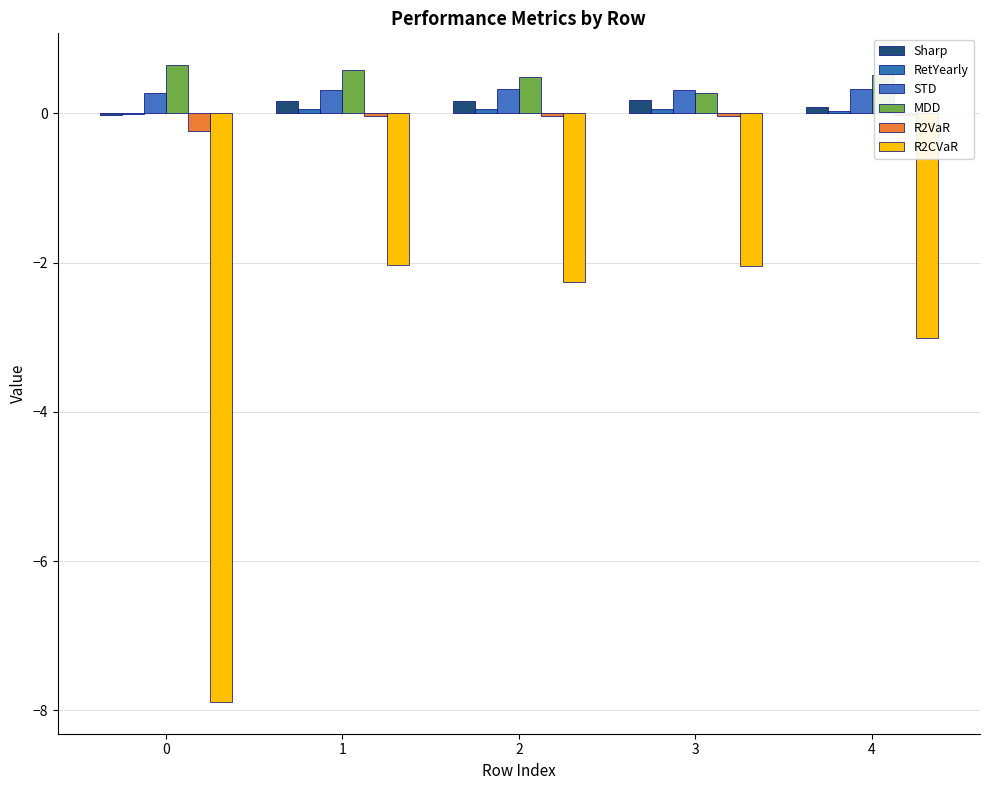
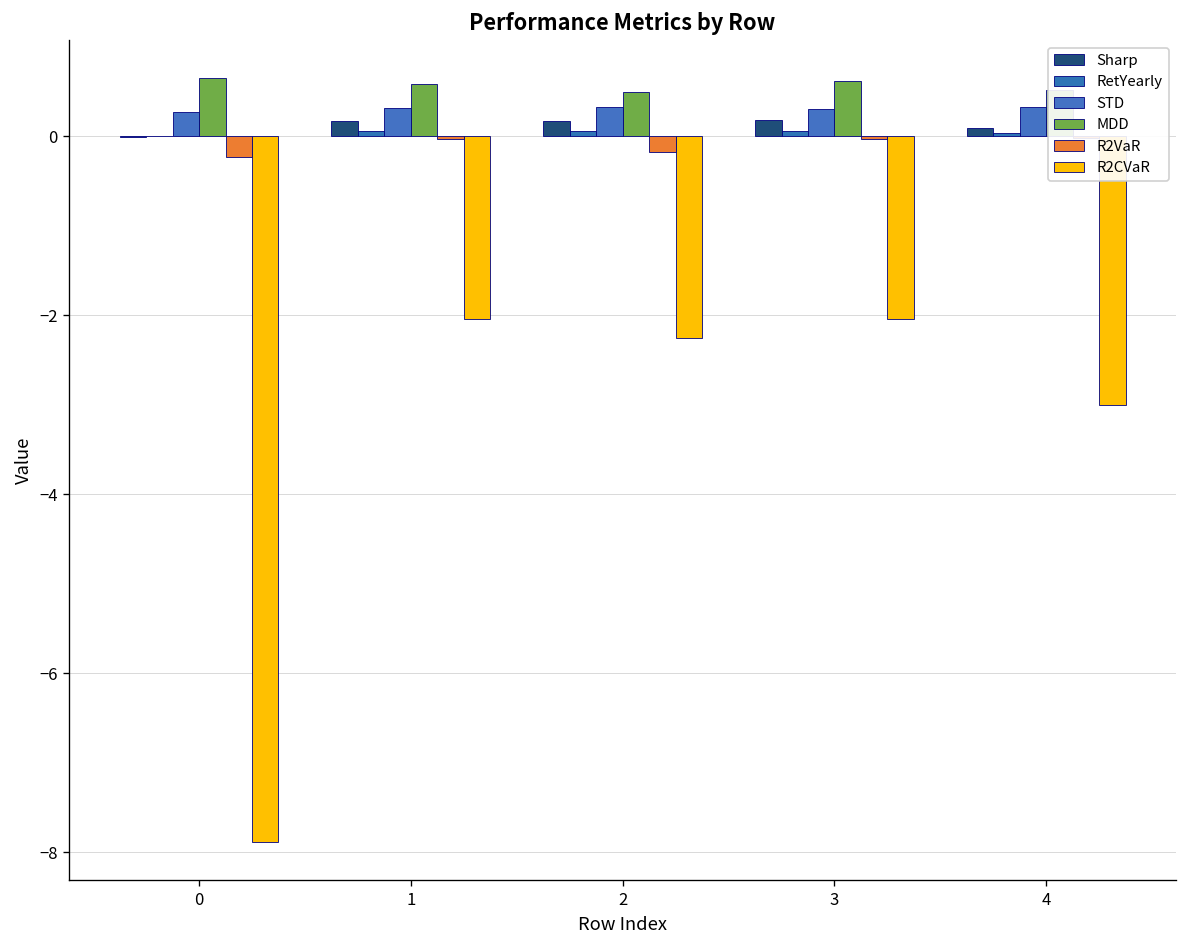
  {
    "Sharp": {
      "1": 0.2,
      "2": 0.2,
      "3": 0.2,
      "4": 0.1
    },
    "MDD": {
      "0": 0.6,
      "1": 0.6,
      "2": 0.5,
-     "3": 0.3
+     "3": 0.6
    },
    "R2VaR": {
      "0": -0.2,
-     "2": 0.0
+     "2": -0.2
    },
    "R2CVaR": {
      "0": -7.9,
      "1": -2.0,
      "2": -2.3,
      "3": -2.0,
      "4": -3.0
    }
  }
